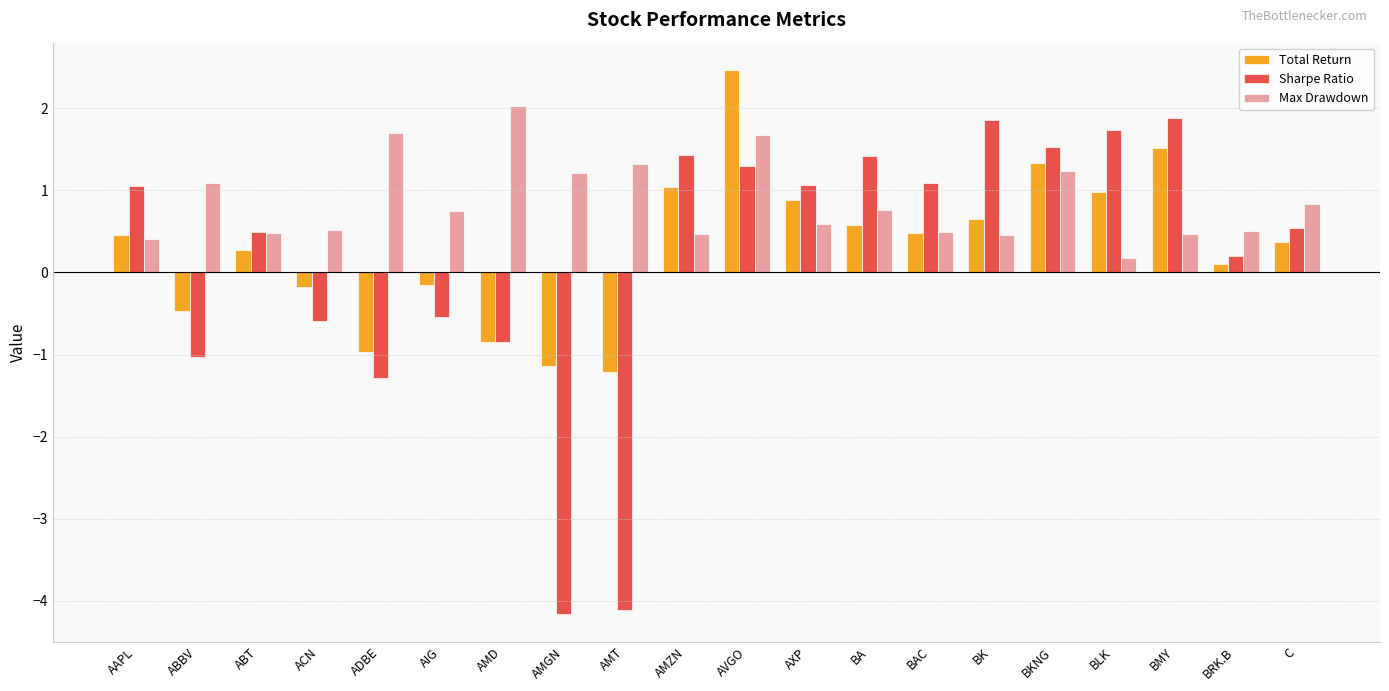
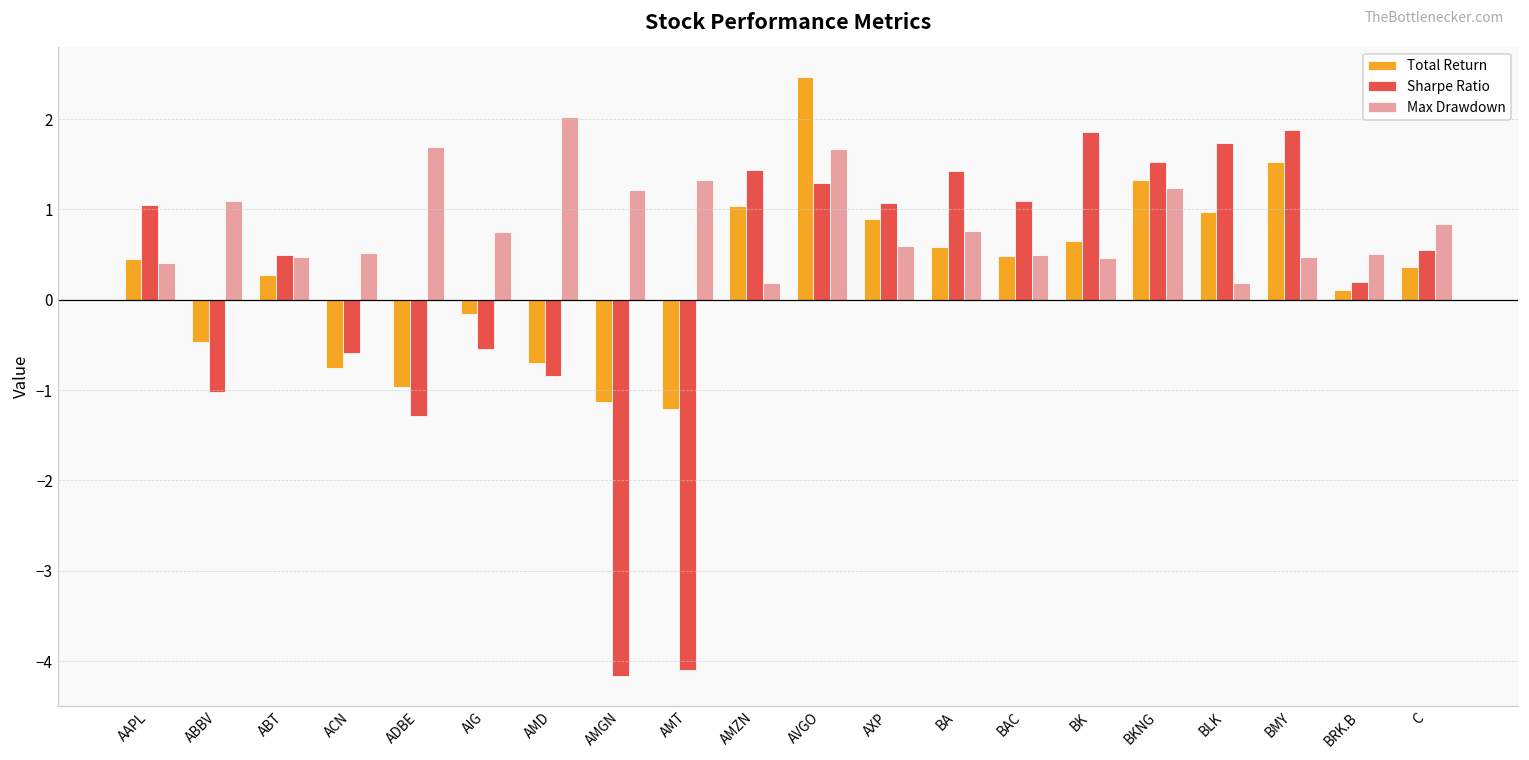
  {
    "Total Return": {
      "AAPL": 0.5,
      "ABBV": -0.5,
      "ABT": 0.3,
-     "ACN": -0.2,
+     "ACN": -0.8,
      "ADBE": -1.0,
      "AIG": -0.2,
-     "AMD": -0.8,
+     "AMD": -0.7,
      "AMGN": -1.1,
      "AMT": -1.2,
      "AMZN": 1.0,
      "AVGO": 2.5,
      "AXP": 0.9,
      "BA": 0.6,
      "BAC": 0.5,
      "BK": 0.6,
      "BKNG": 1.3,
      "BLK": 1.0,
      "BMY": 1.5,
      "BRK.B": 0.1,
      "C": 0.4
    },
    "Sharpe Ratio": {
      "AAPL": 1.1,
      "ABBV": -1.0,
      "ABT": 0.5,
      "ACN": -0.6,
      "ADBE": -1.3,
      "AIG": -0.5,
      "AMD": -0.9,
      "AMGN": -4.2,
      "AMT": -4.1,
      "AMZN": 1.4,
      "AVGO": 1.3,
      "AXP": 1.1,
      "BA": 1.4,
      "BAC": 1.1,
      "BK": 1.9,
      "BKNG": 1.5,
      "BLK": 1.7,
      "BMY": 1.9,
      "BRK.B": 0.2,
      "C": 0.5
    },
    "Max Drawdown": {
      "AAPL": 0.4,
      "ABBV": 1.1,
      "ABT": 0.5,
      "ACN": 0.5,
      "ADBE": 1.7,
      "AIG": 0.7,
      "AMD": 2.0,
      "AMGN": 1.2,
      "AMT": 1.3,
-     "AMZN": 0.5,
+     "AMZN": 0.2,
      "AVGO": 1.7,
      "AXP": 0.6,
      "BA": 0.8,
      "BAC": 0.5,
      "BK": 0.5,
      "BKNG": 1.2,
      "BLK": 0.2,
      "BMY": 0.5,
      "BRK.B": 0.5,
      "C": 0.8
    }
  }
